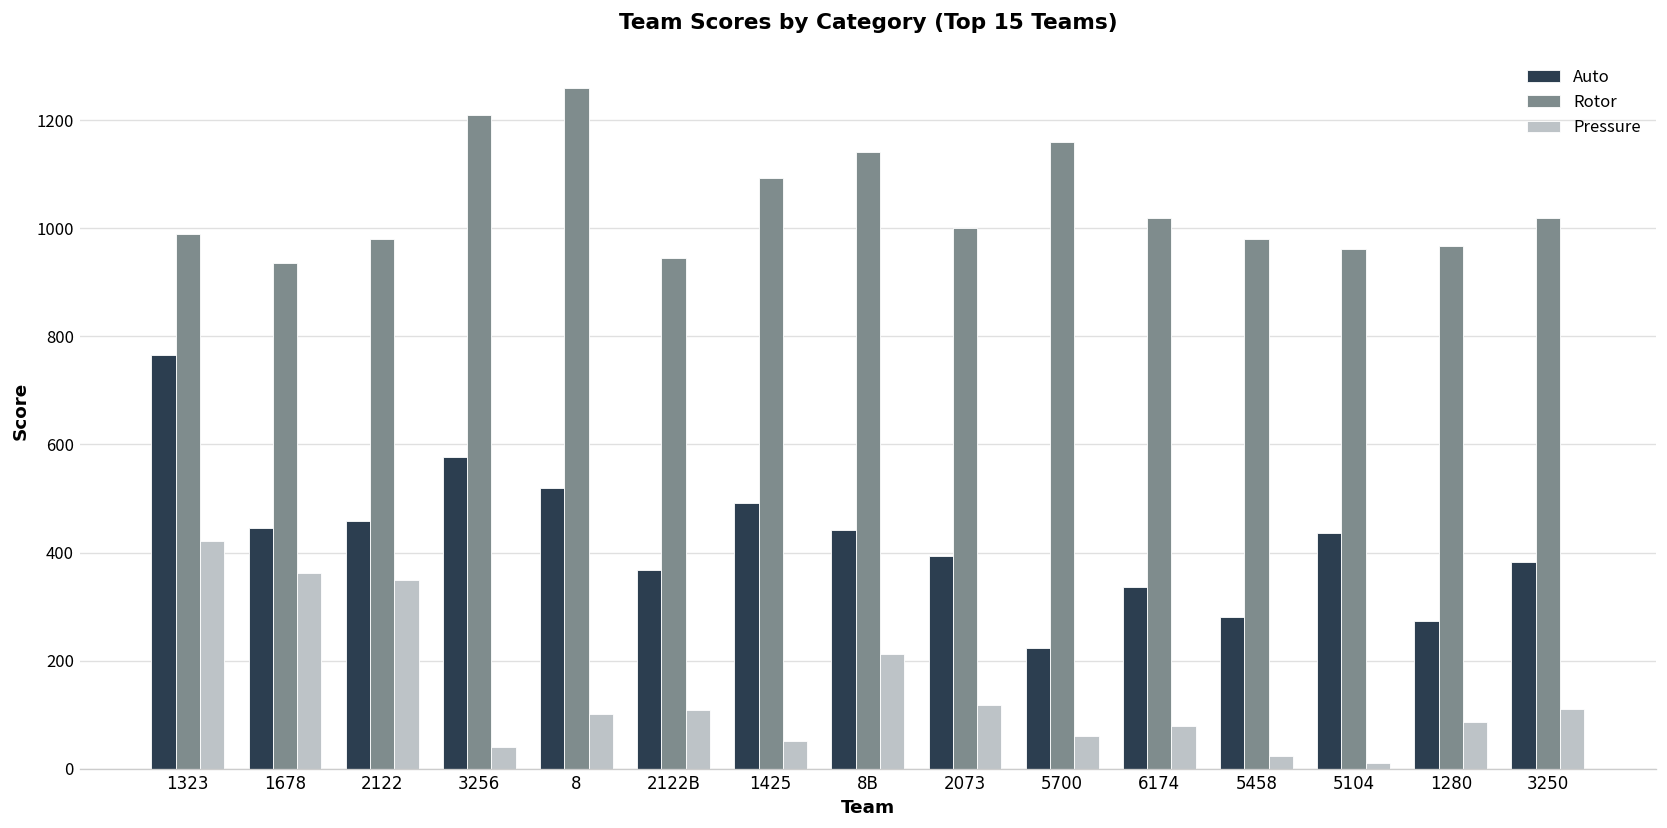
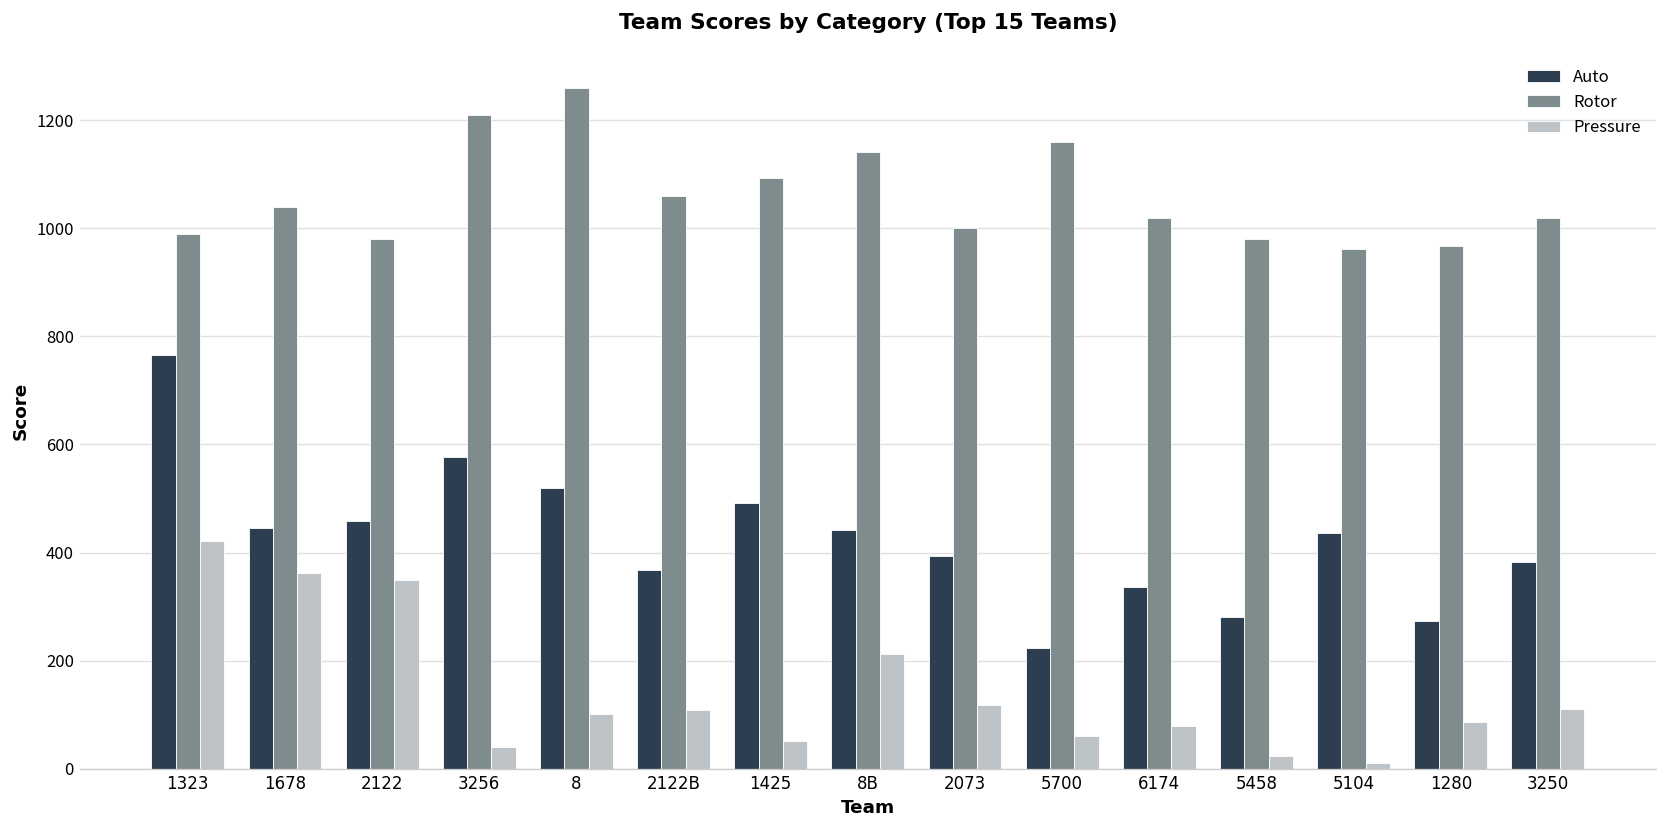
  {
    "Auto": {
      "1323": 770,
      "1678": 450,
      "2122": 460,
      "3256": 580,
      "8": 520,
      "2122B": 370,
      "1425": 490,
      "8B": 440,
      "2073": 390,
      "5700": 220,
      "6174": 340,
      "5458": 280,
      "5104": 440,
      "1280": 270,
      "3250": 380
    },
    "Rotor": {
      "1323": 990,
-     "1678": 940,
+     "1678": 1040,
      "2122": 980,
      "3256": 1210,
      "8": 1260,
-     "2122B": 950,
+     "2122B": 1060,
      "1425": 1090,
      "8B": 1140,
      "2073": 1000,
      "5700": 1160,
      "6174": 1020,
      "5458": 980,
      "5104": 960,
      "1280": 970,
      "3250": 1020
    },
    "Pressure": {
      "1323": 420,
      "1678": 360,
      "2122": 350,
      "3256": 40,
      "8": 100,
      "2122B": 110,
      "1425": 50,
      "8B": 210,
      "2073": 120,
      "5700": 60,
      "6174": 80,
      "5458": 20,
      "5104": 10,
      "1280": 90,
      "3250": 110
    }
  }
